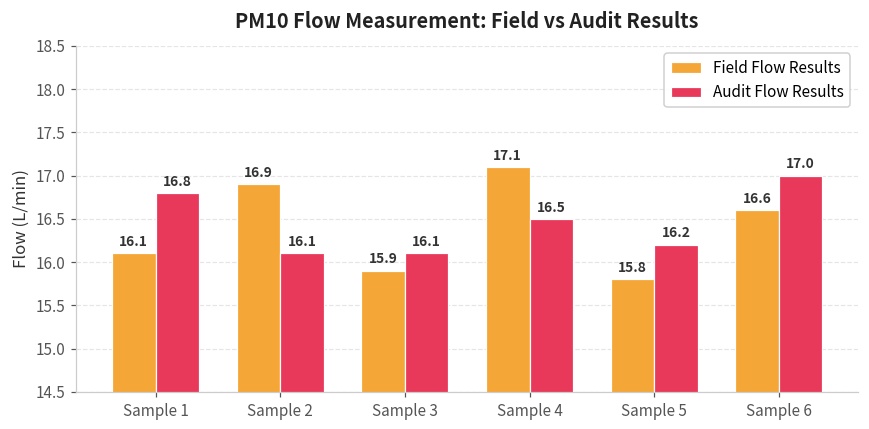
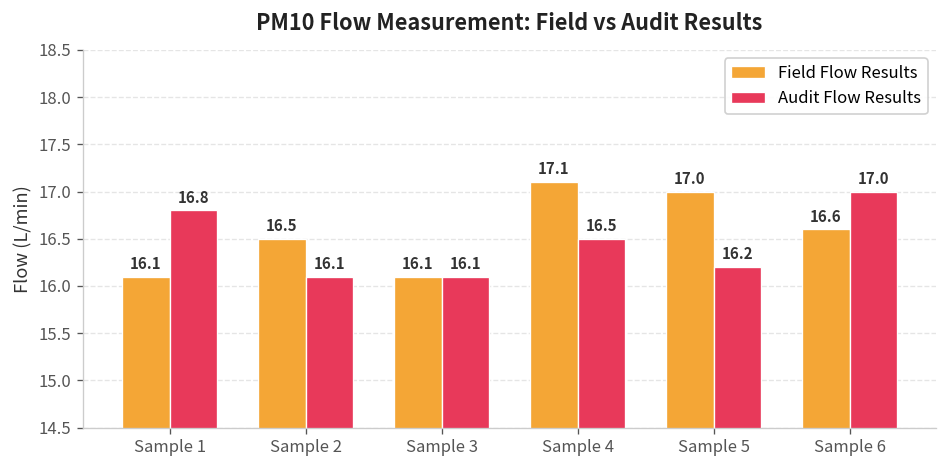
  {
    "Field Flow Results": {
      "Sample 1": 16.1,
-     "Sample 2": 16.9,
-     "Sample 3": 15.9,
+     "Sample 2": 16.5,
+     "Sample 3": 16.1,
      "Sample 4": 17.1,
-     "Sample 5": 15.8,
+     "Sample 5": 17.0,
      "Sample 6": 16.6
    },
    "Audit Flow Results": {
      "Sample 1": 16.8,
      "Sample 2": 16.1,
      "Sample 3": 16.1,
      "Sample 4": 16.5,
      "Sample 5": 16.2,
      "Sample 6": 17.0
    }
  }
